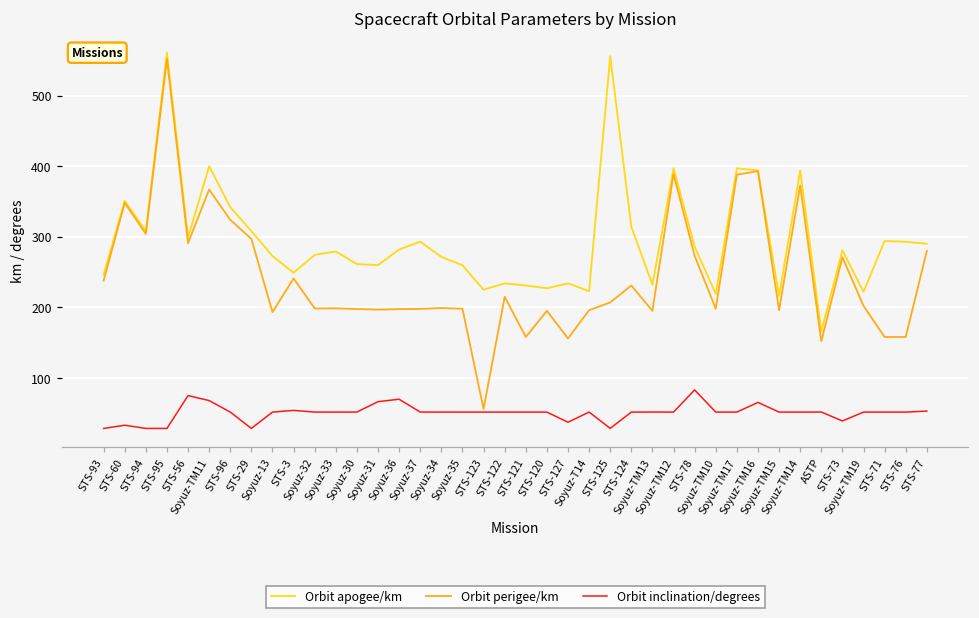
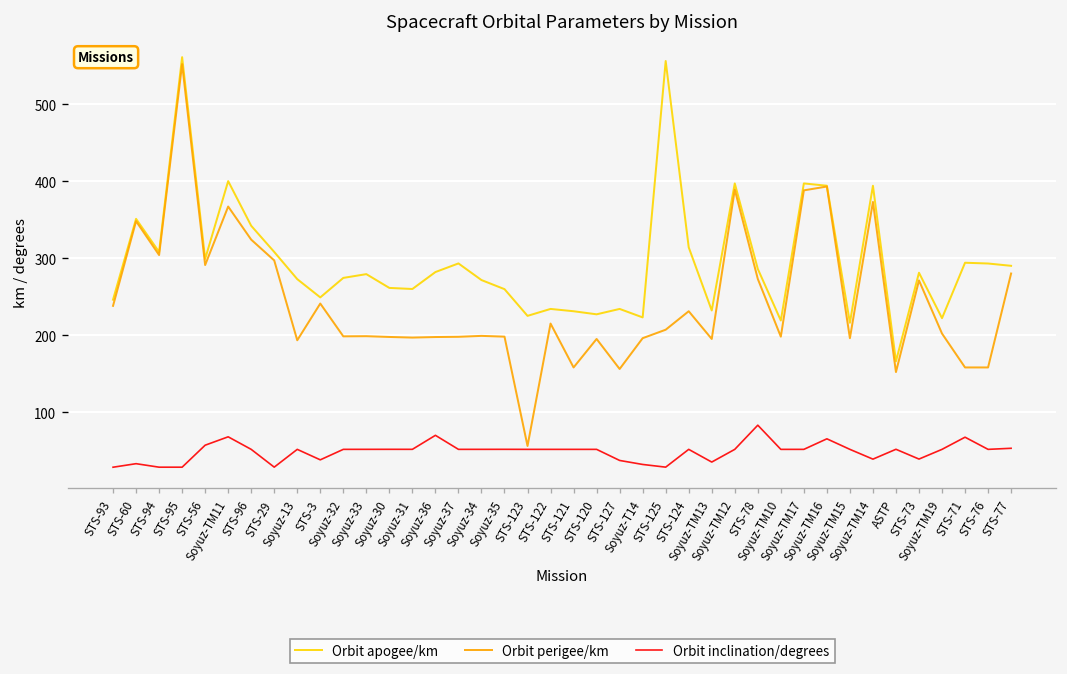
  {
    "Orbit inclination/degrees": {
      "STS-93": 30,
      "STS-60": 30,
      "STS-94": 30,
      "STS-95": 30,
-     "STS-56": 80,
+     "STS-56": 60,
      "Soyuz-TM11": 70,
      "STS-96": 50,
      "STS-29": 30,
      "Soyuz-13": 50,
-     "STS-3": 50,
+     "STS-3": 40,
      "Soyuz-32": 50,
      "Soyuz-33": 50,
      "Soyuz-30": 50,
-     "Soyuz-31": 70,
+     "Soyuz-31": 50,
      "Soyuz-36": 70,
      "Soyuz-37": 50,
      "Soyuz-34": 50,
      "Soyuz-35": 50,
      "STS-123": 50,
      "STS-122": 50,
      "STS-121": 50,
      "STS-120": 50,
      "STS-127": 40,
-     "Soyuz-T14": 50,
+     "Soyuz-T14": 30,
      "STS-125": 30,
      "STS-124": 50,
-     "Soyuz-TM13": 50,
+     "Soyuz-TM13": 40,
      "Soyuz-TM12": 50,
      "STS-78": 80,
      "Soyuz-TM10": 50,
      "Soyuz-TM17": 50,
      "Soyuz-TM16": 70,
      "Soyuz-TM15": 50,
-     "Soyuz-TM14": 50,
+     "Soyuz-TM14": 40,
      "ASTP": 50,
      "STS-73": 40,
      "Soyuz-TM19": 50,
-     "STS-71": 50,
+     "STS-71": 70,
      "STS-76": 50,
      "STS-77": 50
    }
  }
